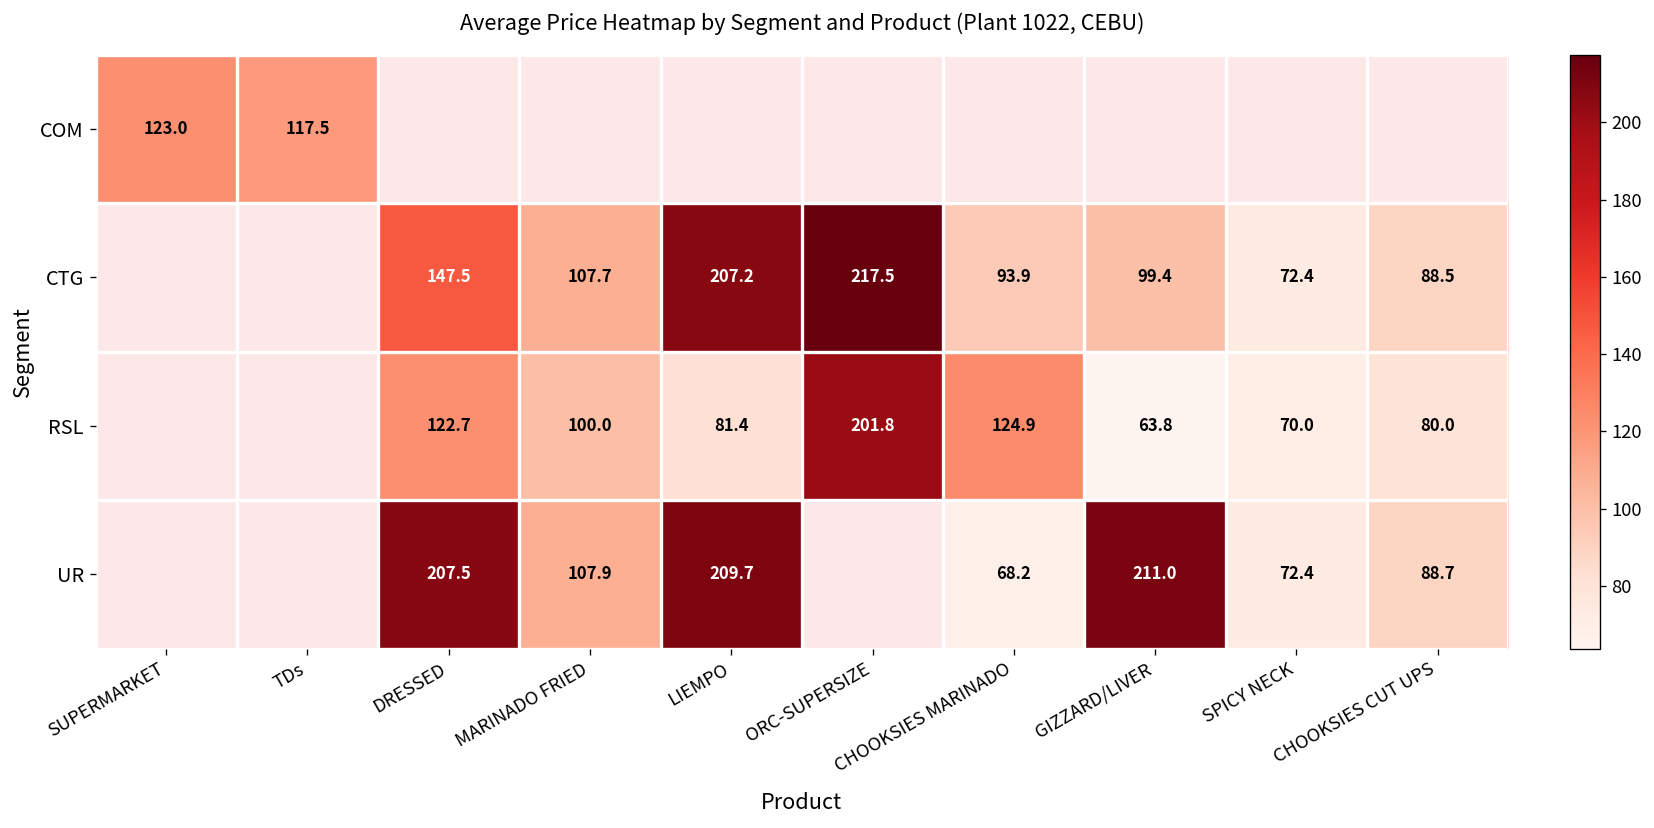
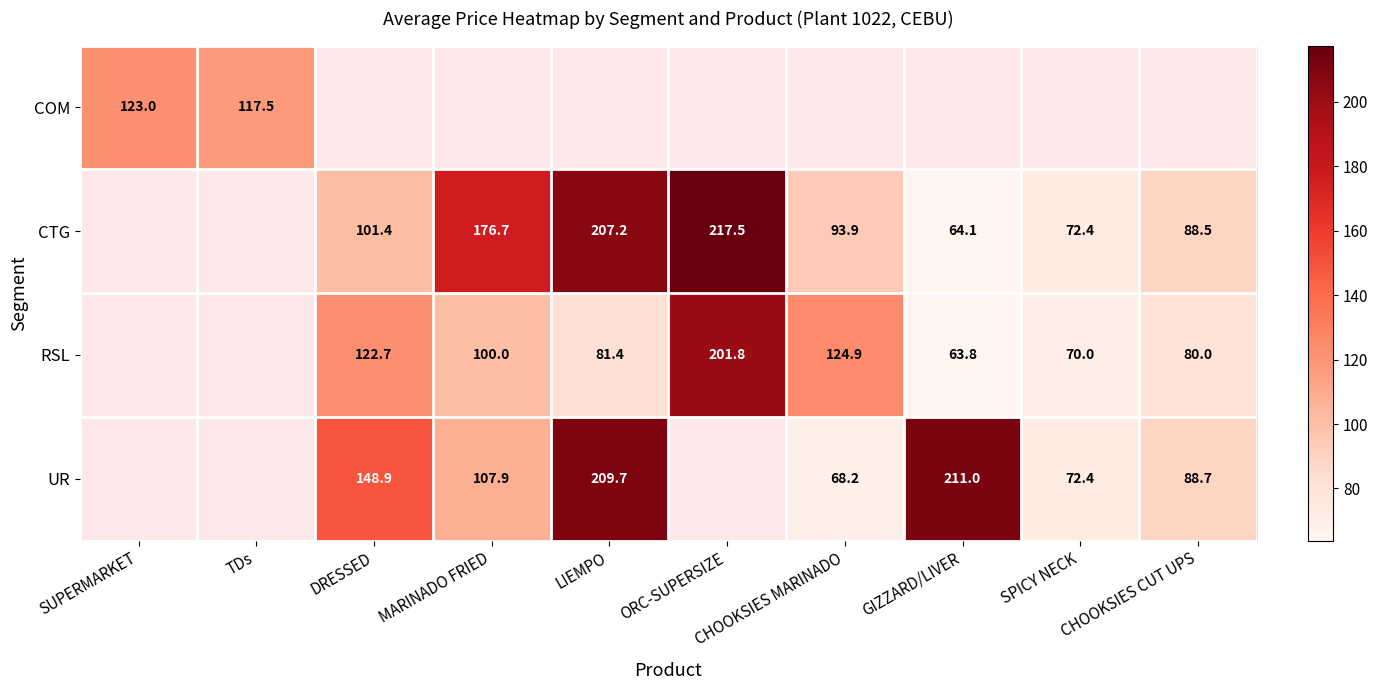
  {
    "COM": {
      "SUPERMARKET": 123.0,
      "TDs": 117.5
    },
    "CTG": {
-     "DRESSED": 147.5,
-     "MARINADO FRIED": 107.7,
+     "DRESSED": 101.4,
+     "MARINADO FRIED": 176.7,
      "LIEMPO": 207.2,
      "ORC-SUPERSIZE": 217.5,
      "CHOOKSIES MARINADO": 93.9,
-     "GIZZARD/LIVER": 99.4,
+     "GIZZARD/LIVER": 64.1,
      "SPICY NECK": 72.4,
      "CHOOKSIES CUT UPS": 88.5
    },
    "RSL": {
      "DRESSED": 122.7,
      "MARINADO FRIED": 100.0,
      "LIEMPO": 81.4,
      "ORC-SUPERSIZE": 201.8,
      "CHOOKSIES MARINADO": 124.9,
      "GIZZARD/LIVER": 63.8,
      "SPICY NECK": 70.0,
      "CHOOKSIES CUT UPS": 80.0
    },
    "UR": {
-     "DRESSED": 207.5,
+     "DRESSED": 148.9,
      "MARINADO FRIED": 107.9,
      "LIEMPO": 209.7,
      "CHOOKSIES MARINADO": 68.2,
      "GIZZARD/LIVER": 211.0,
      "SPICY NECK": 72.4,
      "CHOOKSIES CUT UPS": 88.7
    }
  }
